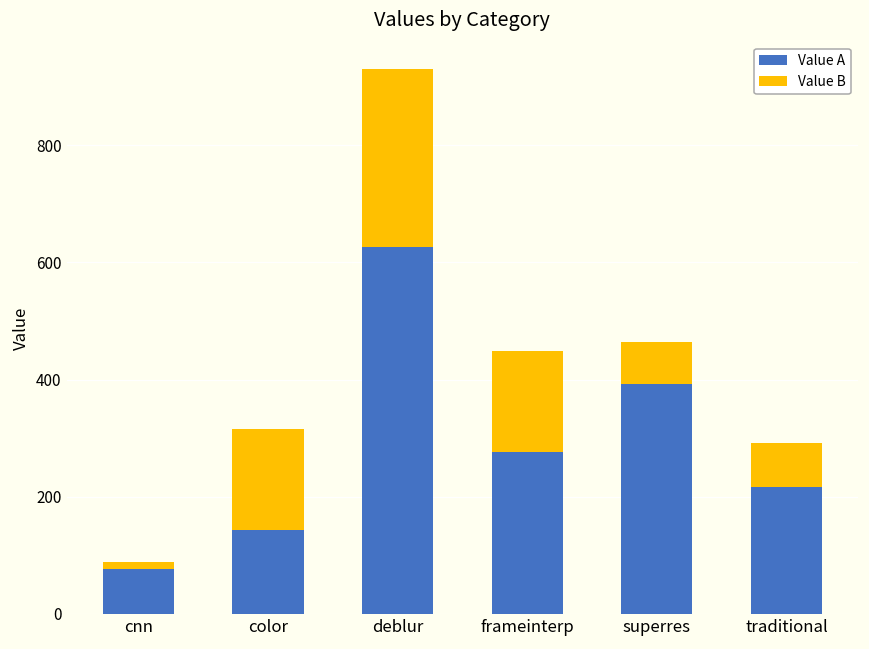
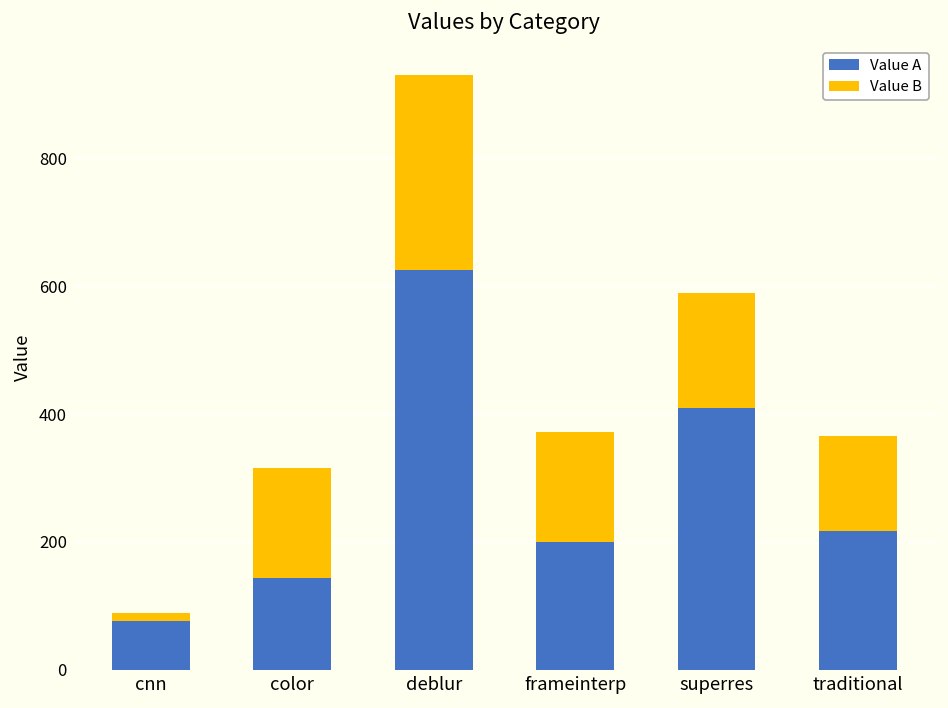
  {
    "Value A": {
      "cnn": 80,
      "color": 140,
      "deblur": 630,
-     "frameinterp": 280,
-     "superres": 390,
+     "frameinterp": 200,
+     "superres": 410,
      "traditional": 220
    },
    "Value B": {
      "cnn": 10,
      "color": 170,
      "deblur": 300,
      "frameinterp": 170,
-     "superres": 70,
-     "traditional": 70
+     "superres": 180,
+     "traditional": 150
    }
  }
